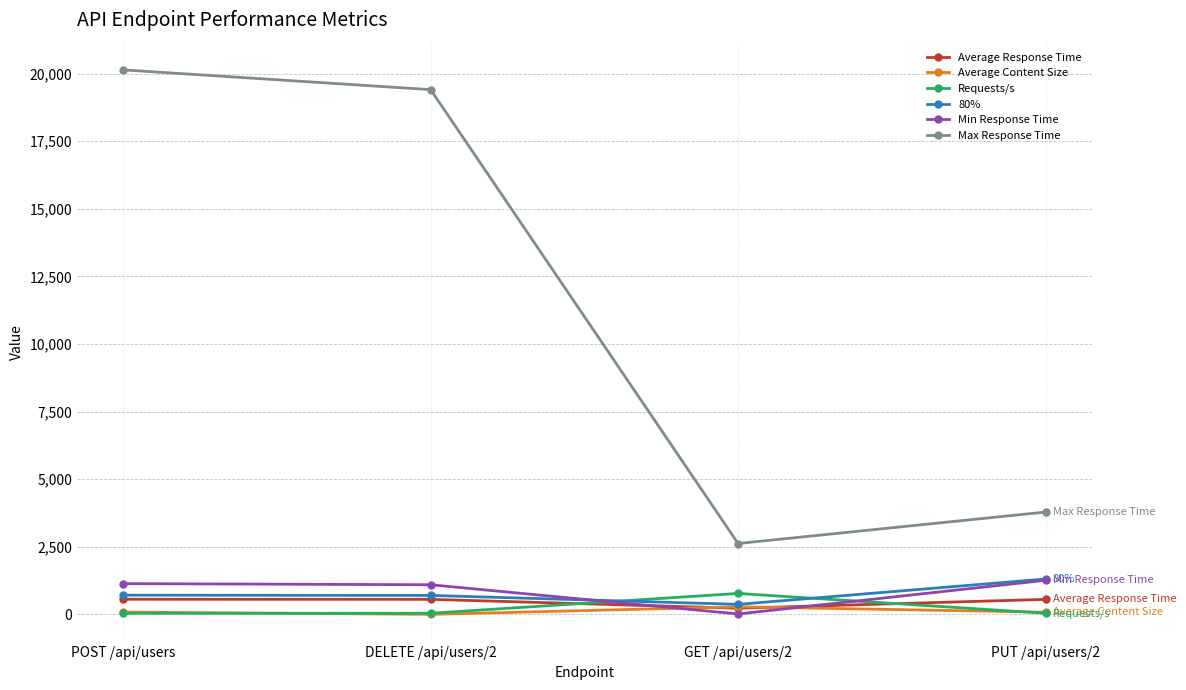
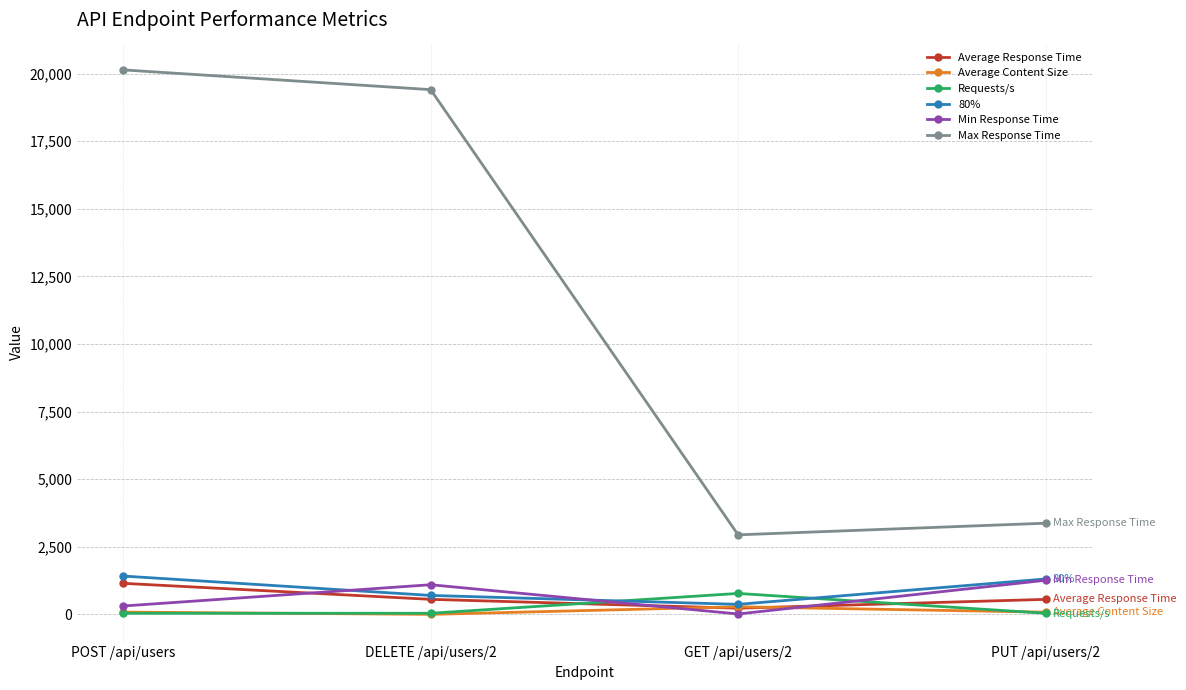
  {
    "Average Response Time": {
-     "POST /api/users": "600",
+     "POST /api/users": "1,100",
      "DELETE /api/users/2": "600",
      "PUT /api/users/2": "600"
    },
    "Requests/s": {
      "GET /api/users/2": "800"
    },
    "80%": {
-     "POST /api/users": "700",
+     "POST /api/users": "1,400",
      "DELETE /api/users/2": "700"
    },
    "Min Response Time": {
-     "POST /api/users": "1,100",
+     "POST /api/users": "300",
      "DELETE /api/users/2": "1,100",
      "GET /api/users/2": "0"
    },
    "Max Response Time": {
      "POST /api/users": "20,100",
      "DELETE /api/users/2": "19,400",
-     "GET /api/users/2": "2,600",
-     "PUT /api/users/2": "3,800"
+     "GET /api/users/2": "2,900",
+     "PUT /api/users/2": "3,400"
    }
  }
